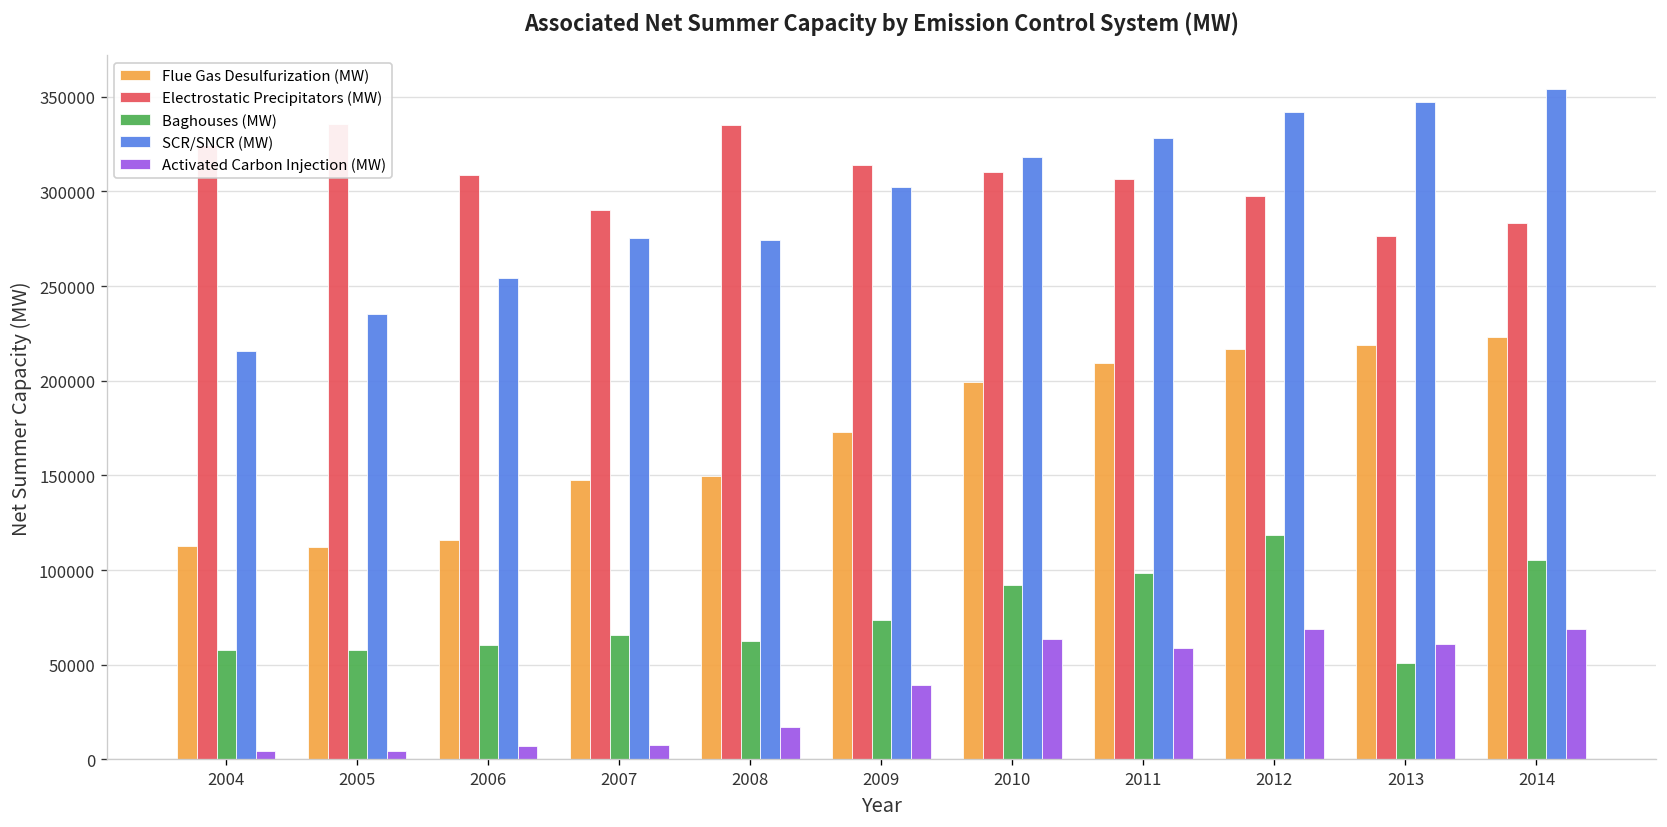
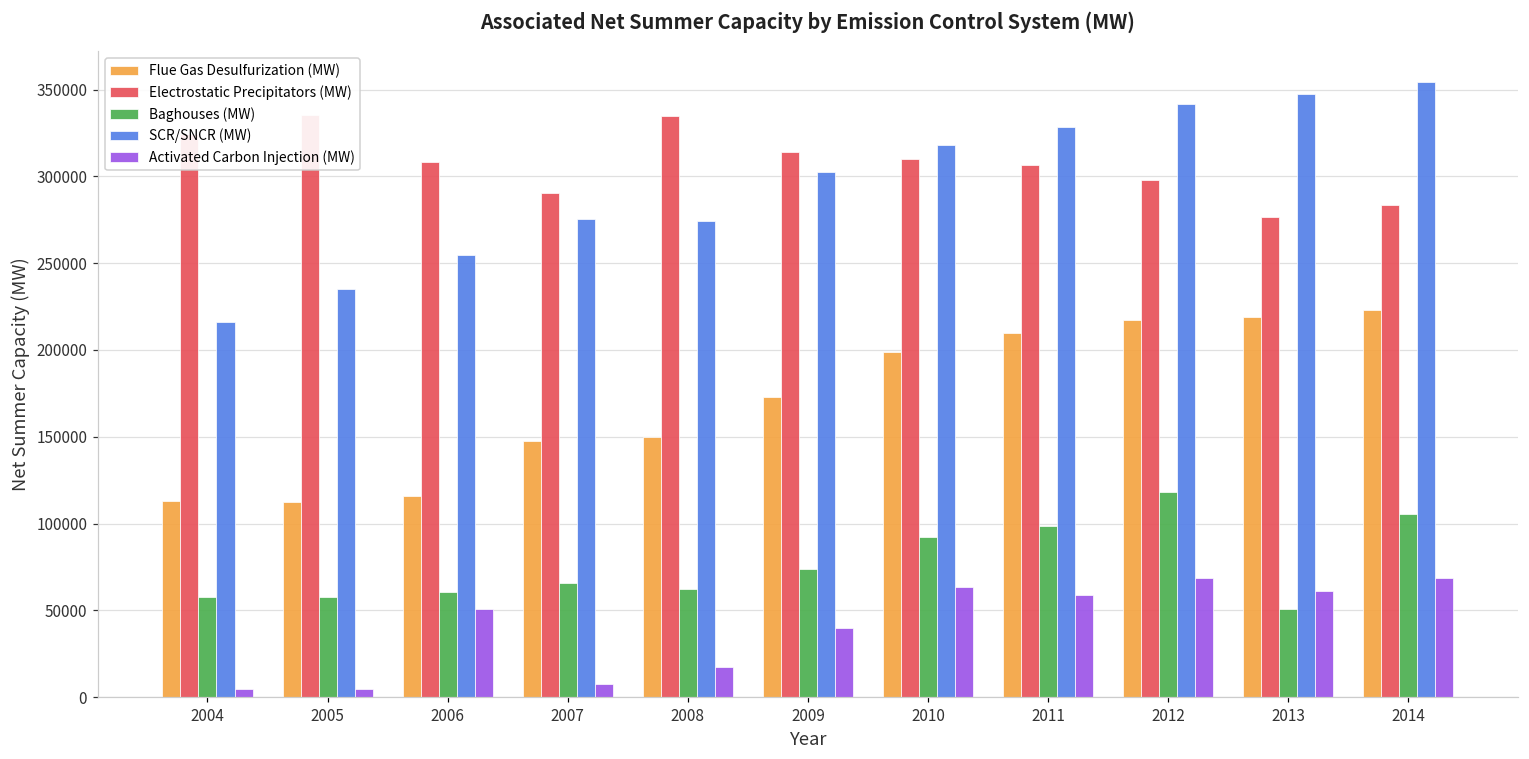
  {
    "Flue Gas Desulfurization (MW)": {
      "2004": 113000,
      "2005": 112000,
      "2006": 116000,
      "2007": 147000,
      "2008": 150000,
      "2009": 173000,
      "2010": 199000,
      "2011": 210000,
      "2012": 217000,
      "2013": 219000,
      "2014": 223000
    },
    "Electrostatic Precipitators (MW)": {
      "2006": 308000,
      "2007": 290000,
      "2008": 335000,
      "2009": 314000,
      "2010": 310000,
      "2011": 306000,
      "2012": 298000,
      "2013": 276000,
      "2014": 283000
    },
    "Baghouses (MW)": {
      "2004": 58000,
      "2005": 58000,
      "2006": 61000,
      "2007": 66000,
      "2008": 62000,
      "2009": 74000,
      "2010": 92000,
      "2011": 98000,
      "2012": 118000,
      "2013": 51000,
      "2014": 106000
    },
    "SCR/SNCR (MW)": {
      "2004": 216000,
      "2005": 235000,
      "2006": 254000,
      "2007": 275000,
      "2008": 275000,
      "2009": 302000,
      "2010": 318000,
      "2011": 328000,
      "2012": 342000,
      "2013": 347000,
      "2014": 354000
    },
    "Activated Carbon Injection (MW)": {
      "2004": 4000,
      "2005": 5000,
-     "2006": 7000,
+     "2006": 51000,
      "2007": 8000,
      "2008": 17000,
      "2009": 40000,
      "2010": 64000,
      "2011": 59000,
      "2012": 69000,
      "2013": 61000,
      "2014": 69000
    }
  }
